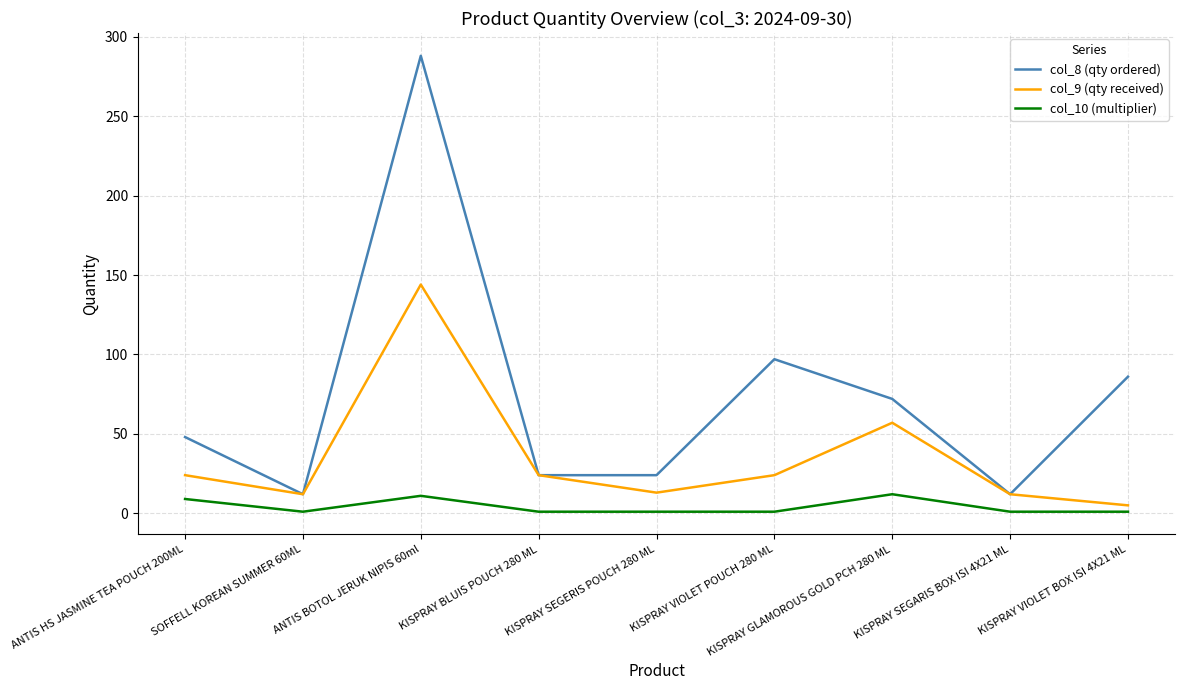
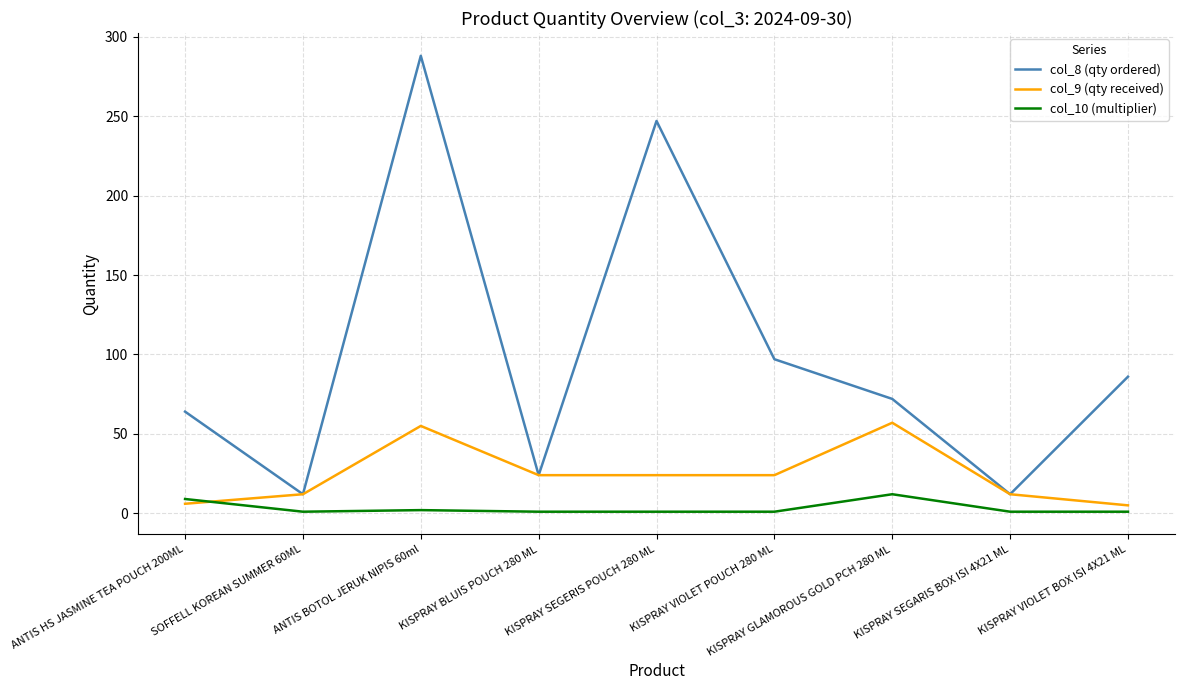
  {
    "col_8 (qty ordered)": {
-     "ANTIS HS JASMINE TEA POUCH 200ML": 48,
+     "ANTIS HS JASMINE TEA POUCH 200ML": 64,
      "ANTIS BOTOL JERUK NIPIS 60ml": 288,
-     "KISPRAY SEGERIS POUCH 280 ML": 24,
+     "KISPRAY SEGERIS POUCH 280 ML": 247,
      "KISPRAY VIOLET POUCH 280 ML": 97,
      "KISPRAY GLAMOROUS GOLD PCH 280 ML": 72,
      "KISPRAY VIOLET BOX ISI 4X21 ML": 86
    },
    "col_9 (qty received)": {
-     "ANTIS HS JASMINE TEA POUCH 200ML": 24,
-     "ANTIS BOTOL JERUK NIPIS 60ml": 144,
-     "KISPRAY SEGERIS POUCH 280 ML": 13,
+     "ANTIS HS JASMINE TEA POUCH 200ML": 6,
+     "ANTIS BOTOL JERUK NIPIS 60ml": 55,
+     "KISPRAY SEGERIS POUCH 280 ML": 24,
      "KISPRAY VIOLET POUCH 280 ML": 24,
      "KISPRAY GLAMOROUS GOLD PCH 280 ML": 57,
      "KISPRAY VIOLET BOX ISI 4X21 ML": 5
    },
    "col_10 (multiplier)": {
      "ANTIS HS JASMINE TEA POUCH 200ML": 9,
      "SOFFELL KOREAN SUMMER 60ML": 1,
-     "ANTIS BOTOL JERUK NIPIS 60ml": 11,
+     "ANTIS BOTOL JERUK NIPIS 60ml": 2,
      "KISPRAY BLUIS POUCH 280 ML": 1,
      "KISPRAY SEGERIS POUCH 280 ML": 1,
      "KISPRAY VIOLET POUCH 280 ML": 1,
      "KISPRAY GLAMOROUS GOLD PCH 280 ML": 12,
      "KISPRAY SEGARIS BOX ISI 4X21 ML": 1,
      "KISPRAY VIOLET BOX ISI 4X21 ML": 1
    }
  }
